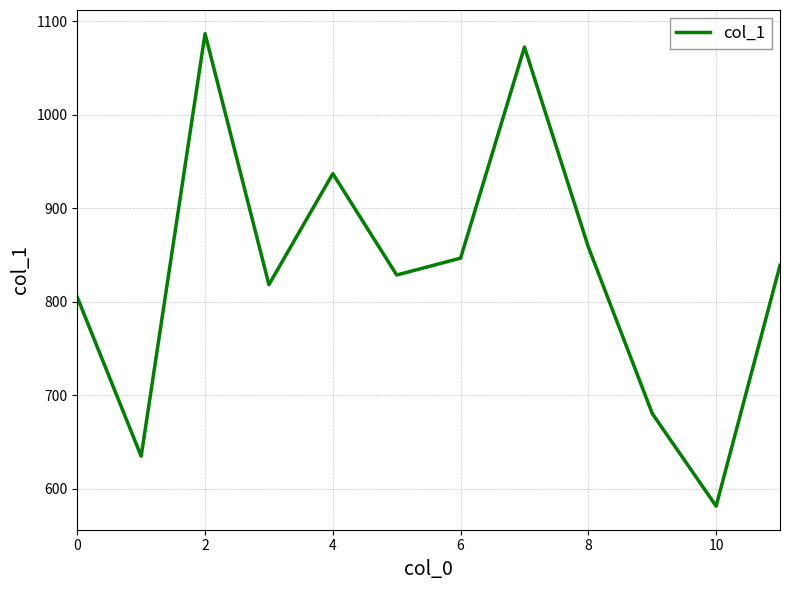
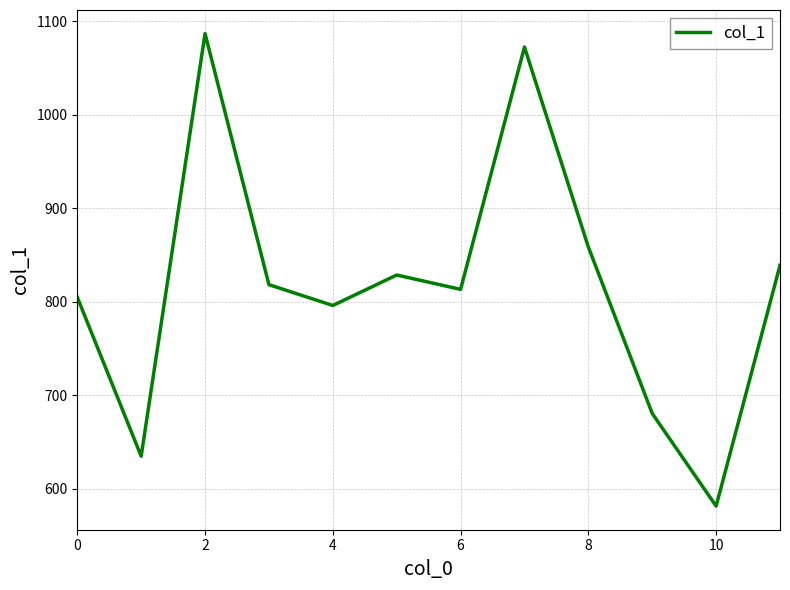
  {
    "0": 800,
    "2": 1090,
-   "4": 940,
-   "6": 850,
+   "4": 800,
+   "6": 810,
    "8": 860,
    "10": 580
  }
